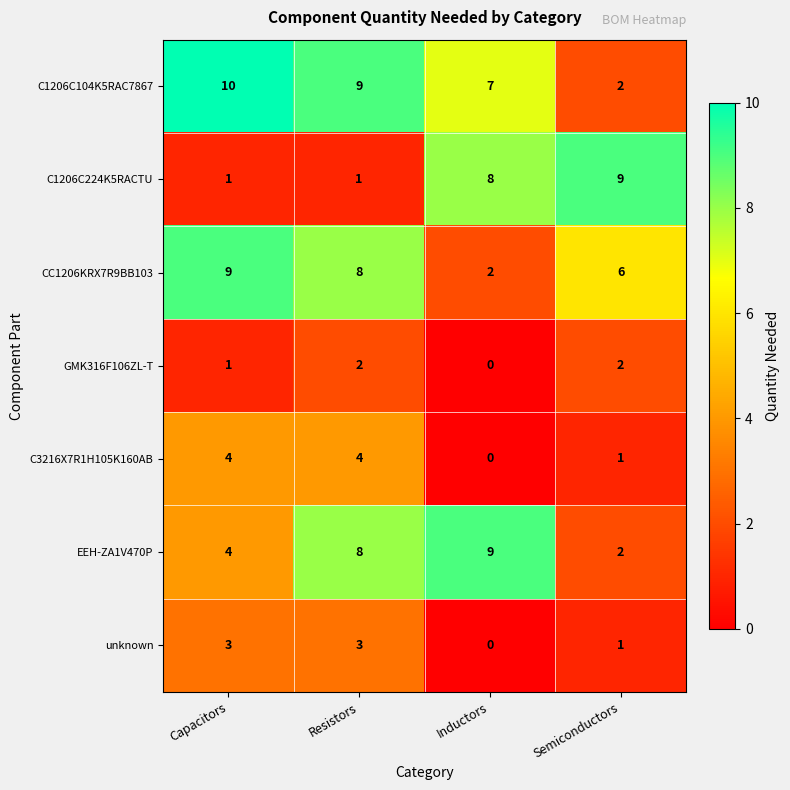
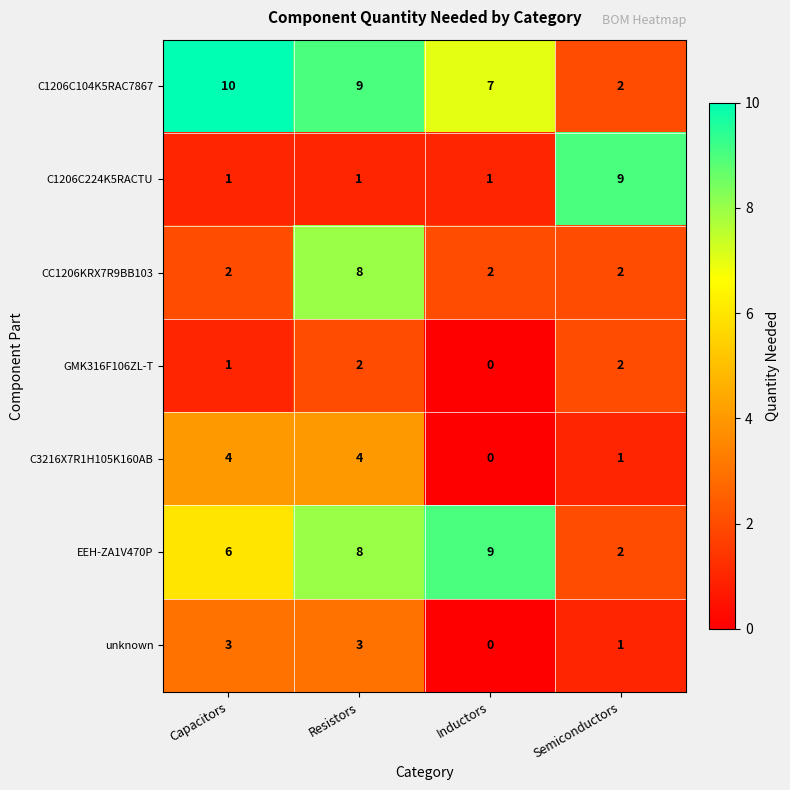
  {
    "C1206C104K5RAC7867": {
      "Capacitors": 10,
      "Resistors": 9,
      "Inductors": 7,
      "Semiconductors": 2
    },
    "C1206C224K5RACTU": {
      "Capacitors": 1,
      "Resistors": 1,
-     "Inductors": 8,
+     "Inductors": 1,
      "Semiconductors": 9
    },
    "CC1206KRX7R9BB103": {
-     "Capacitors": 9,
+     "Capacitors": 2,
      "Resistors": 8,
      "Inductors": 2,
-     "Semiconductors": 6
+     "Semiconductors": 2
    },
    "GMK316F106ZL-T": {
      "Capacitors": 1,
      "Resistors": 2,
      "Inductors": 0,
      "Semiconductors": 2
    },
    "C3216X7R1H105K160AB": {
      "Capacitors": 4,
      "Resistors": 4,
      "Inductors": 0,
      "Semiconductors": 1
    },
    "EEH-ZA1V470P": {
-     "Capacitors": 4,
+     "Capacitors": 6,
      "Resistors": 8,
      "Inductors": 9,
      "Semiconductors": 2
    },
    "unknown": {
      "Capacitors": 3,
      "Resistors": 3,
      "Inductors": 0,
      "Semiconductors": 1
    }
  }
